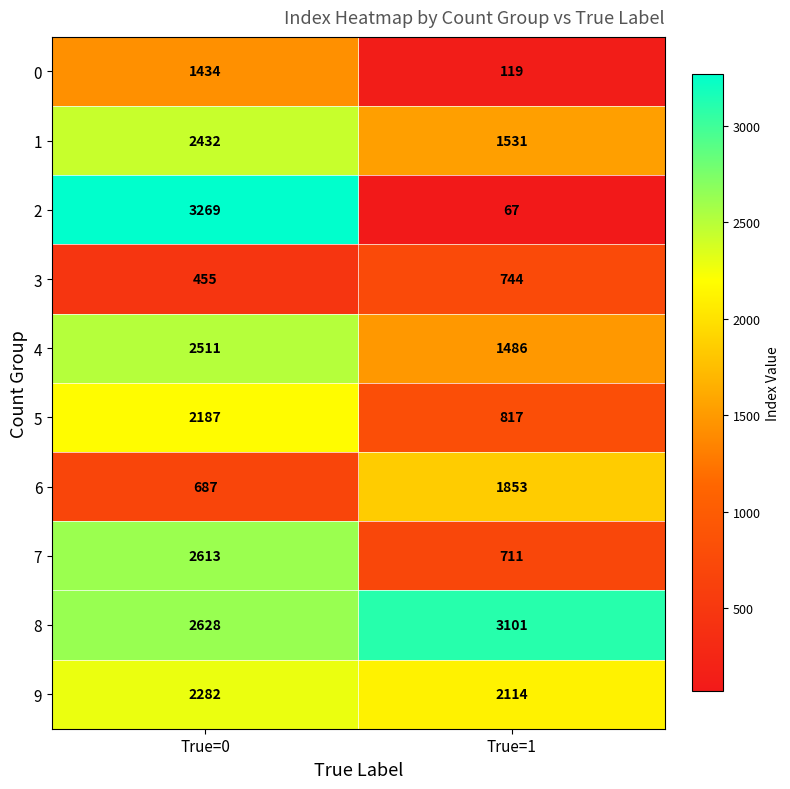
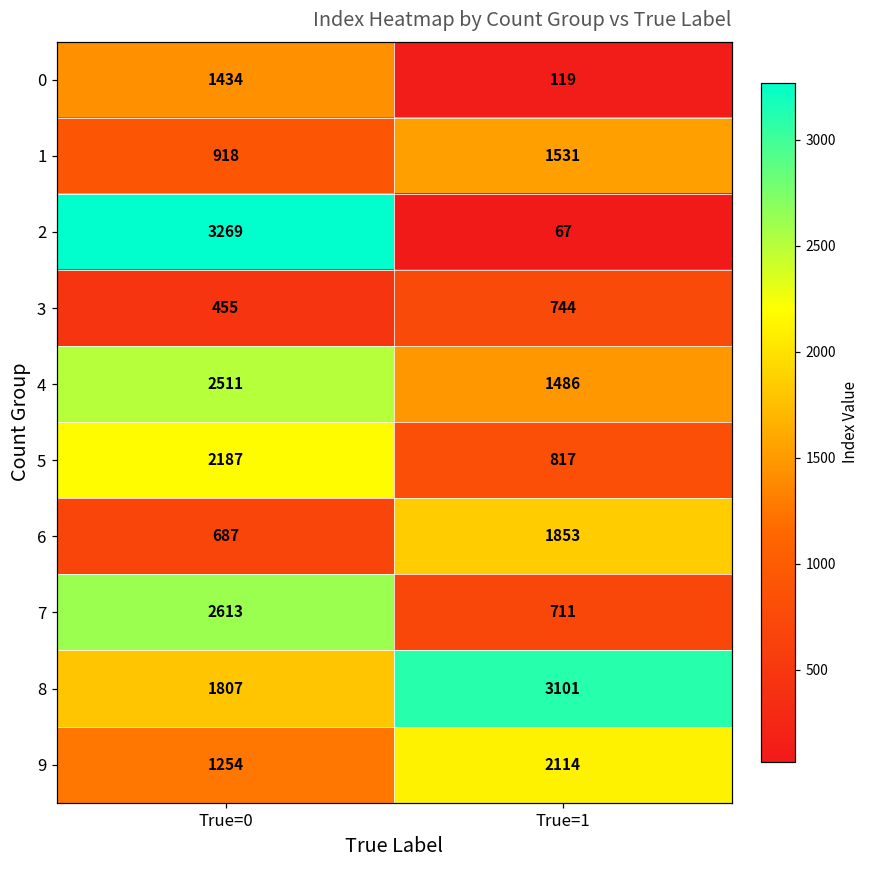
  {
    "0": {
      "True=0": 1434,
      "True=1": 119
    },
    "1": {
-     "True=0": 2432,
+     "True=0": 918,
      "True=1": 1531
    },
    "2": {
      "True=0": 3269,
      "True=1": 67
    },
    "3": {
      "True=0": 455,
      "True=1": 744
    },
    "4": {
      "True=0": 2511,
      "True=1": 1486
    },
    "5": {
      "True=0": 2187,
      "True=1": 817
    },
    "6": {
      "True=0": 687,
      "True=1": 1853
    },
    "7": {
      "True=0": 2613,
      "True=1": 711
    },
    "8": {
-     "True=0": 2628,
+     "True=0": 1807,
      "True=1": 3101
    },
    "9": {
-     "True=0": 2282,
+     "True=0": 1254,
      "True=1": 2114
    }
  }
